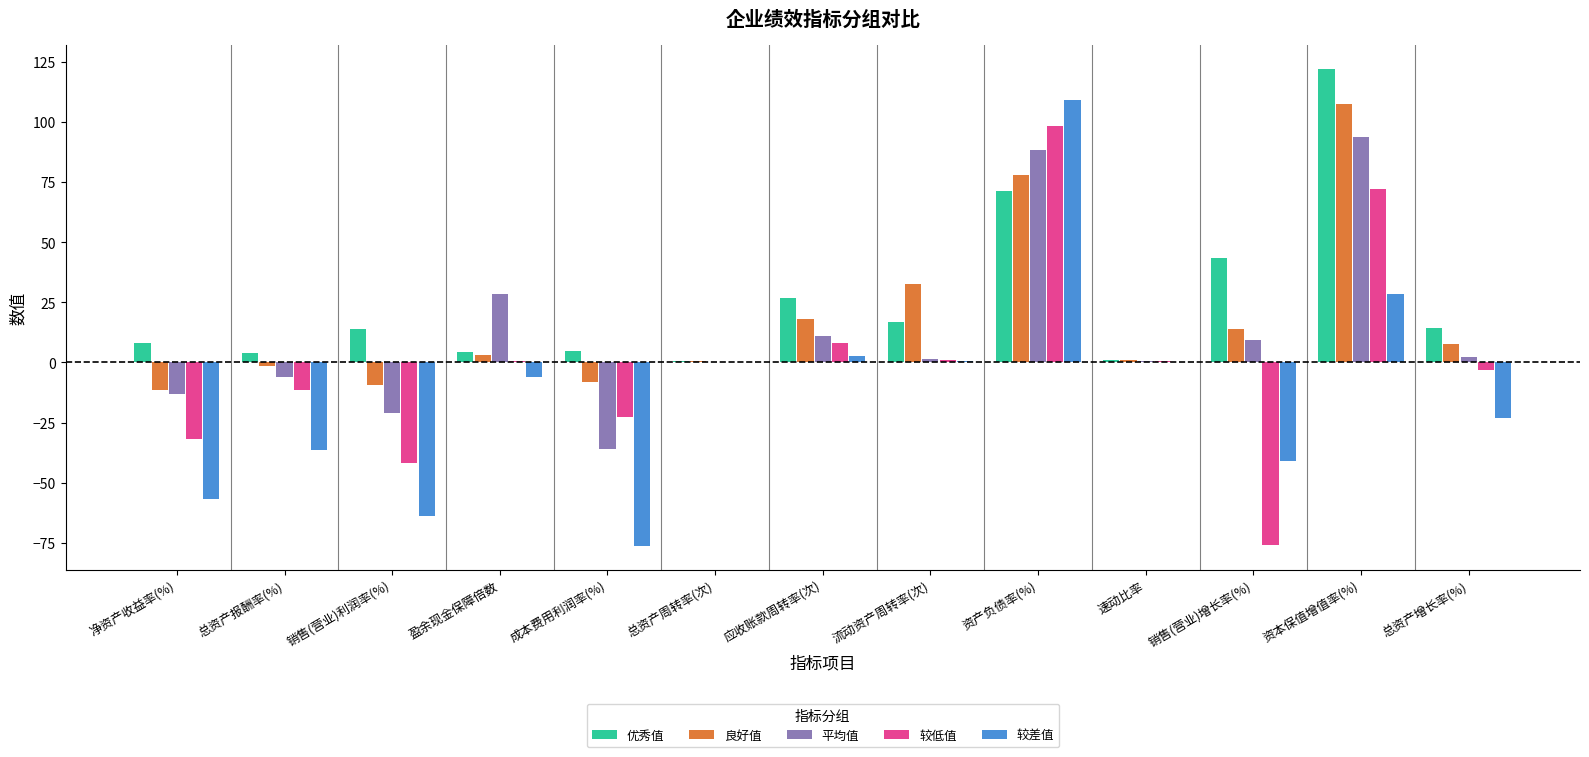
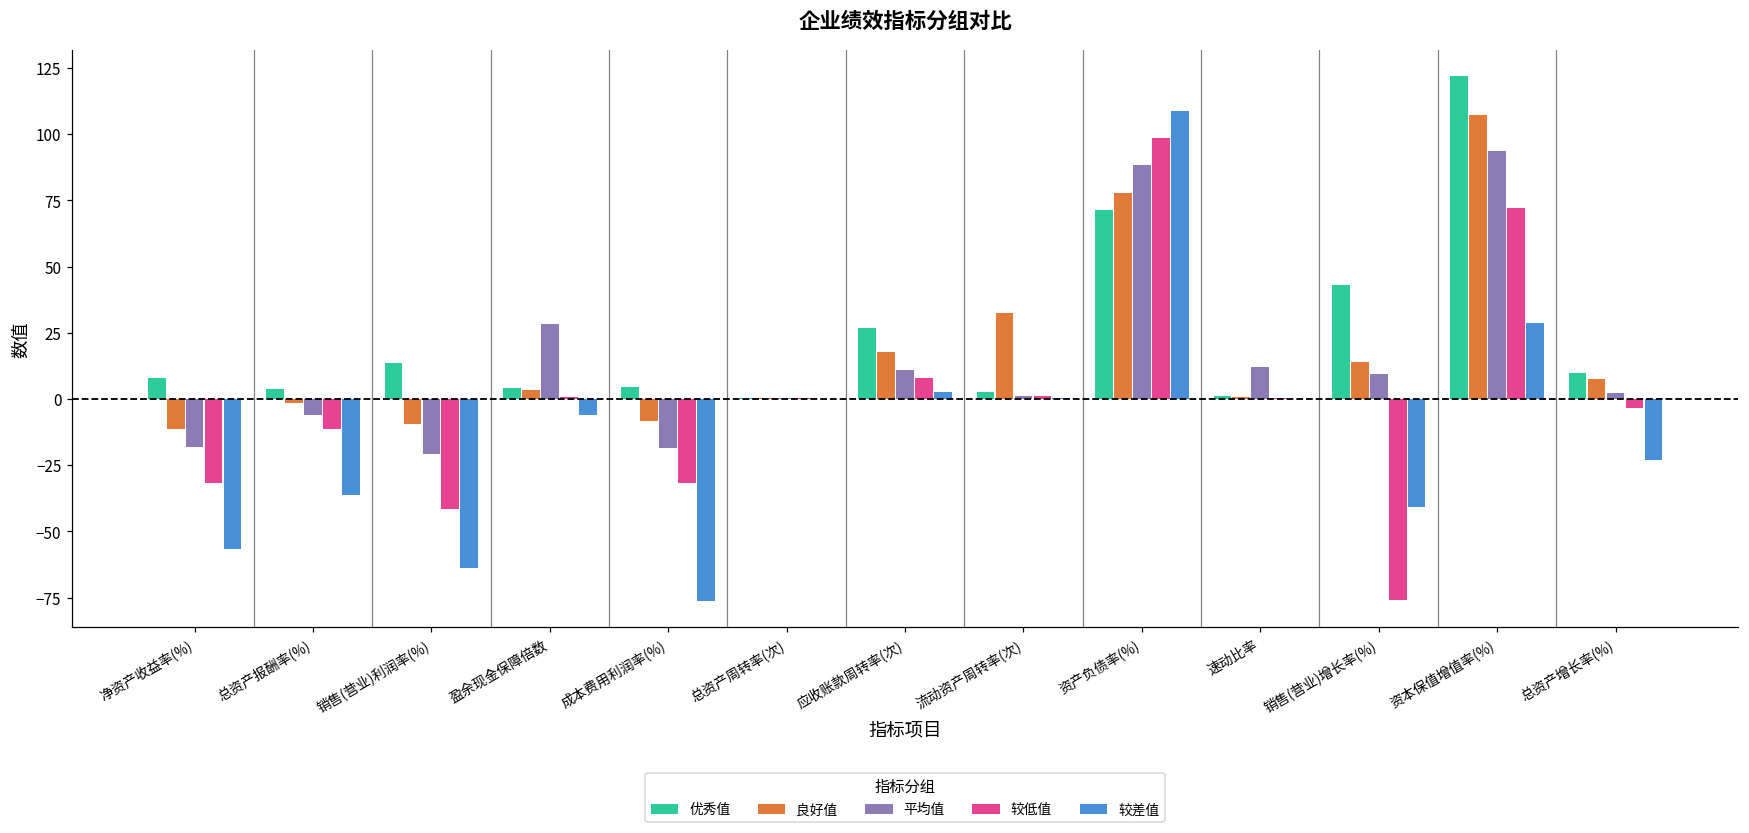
  {
    "优秀值": {
      "净资产收益率(%)": 8,
      "总资产报酬率(%)": 4,
      "销售(营业)利润率(%)": 14,
      "盈余现金保障倍数": 4,
      "成本费用利润率(%)": 5,
      "应收账款周转率(次)": 27,
-     "流动资产周转率(次)": 17,
+     "流动资产周转率(次)": 3,
      "资产负债率(%)": 71,
      "速动比率": 1,
      "销售(营业)增长率(%)": 43,
      "资本保值增值率(%)": 122,
-     "总资产增长率(%)": 15
+     "总资产增长率(%)": 10
    },
    "良好值": {
      "净资产收益率(%)": -11,
      "总资产报酬率(%)": -2,
      "销售(营业)利润率(%)": -9,
      "盈余现金保障倍数": 3,
      "成本费用利润率(%)": -8,
      "应收账款周转率(次)": 18,
      "流动资产周转率(次)": 33,
      "资产负债率(%)": 78,
      "销售(营业)增长率(%)": 14,
      "资本保值增值率(%)": 107,
      "总资产增长率(%)": 8
    },
    "平均值": {
-     "净资产收益率(%)": -13,
+     "净资产收益率(%)": -18,
      "总资产报酬率(%)": -6,
      "销售(营业)利润率(%)": -21,
      "盈余现金保障倍数": 28,
-     "成本费用利润率(%)": -36,
+     "成本费用利润率(%)": -18,
      "应收账款周转率(次)": 11,
      "流动资产周转率(次)": 1,
      "资产负债率(%)": 88,
-     "速动比率": 1,
+     "速动比率": 12,
      "销售(营业)增长率(%)": 9,
      "资本保值增值率(%)": 94,
      "总资产增长率(%)": 2
    },
    "较低值": {
      "净资产收益率(%)": -32,
      "总资产报酬率(%)": -11,
      "销售(营业)利润率(%)": -42,
-     "成本费用利润率(%)": -23,
+     "成本费用利润率(%)": -32,
      "应收账款周转率(次)": 8,
      "资产负债率(%)": 98,
      "销售(营业)增长率(%)": -76,
      "资本保值增值率(%)": 72,
      "总资产增长率(%)": -3
    },
    "较差值": {
      "净资产收益率(%)": -57,
      "总资产报酬率(%)": -36,
      "销售(营业)利润率(%)": -64,
      "盈余现金保障倍数": -6,
      "成本费用利润率(%)": -76,
      "应收账款周转率(次)": 3,
      "资产负债率(%)": 109,
      "销售(营业)增长率(%)": -41,
      "资本保值增值率(%)": 29,
      "总资产增长率(%)": -23
    }
  }
